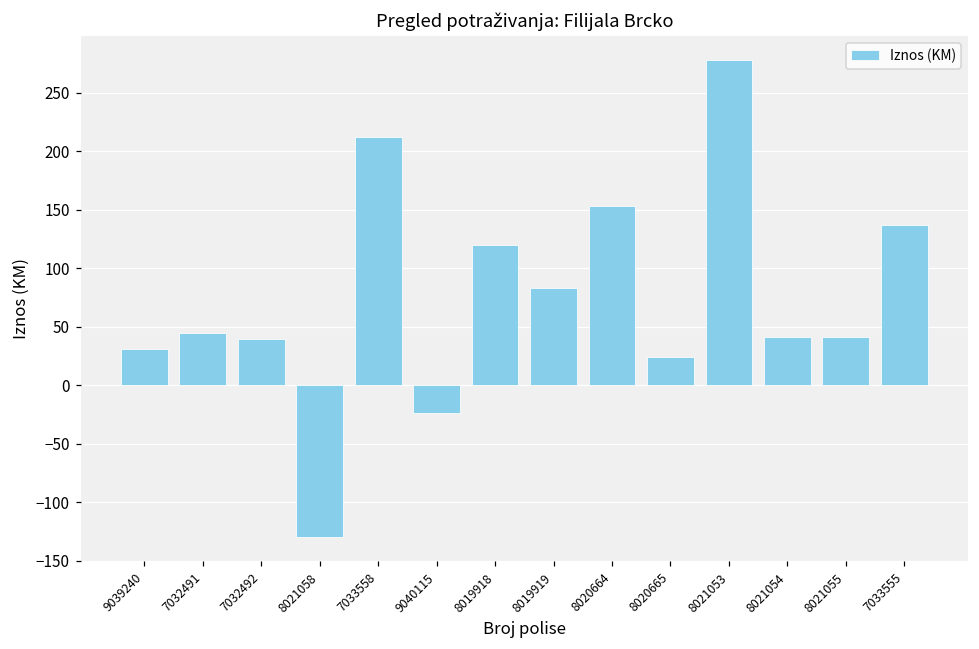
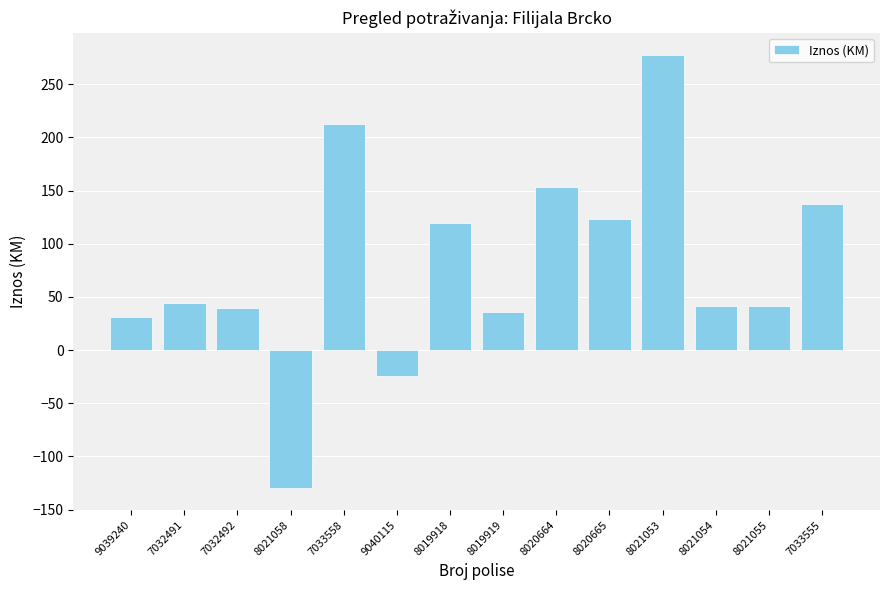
  {
    "9039240": 31,
    "7032491": 44,
    "7032492": 39,
    "8021058": -130,
    "7033558": 212,
    "9040115": -24,
    "8019918": 120,
-   "8019919": 83,
+   "8019919": 36,
    "8020664": 153,
-   "8020665": 24,
+   "8020665": 123,
    "8021053": 278,
    "8021054": 41,
    "8021055": 41,
    "7033555": 137
  }
